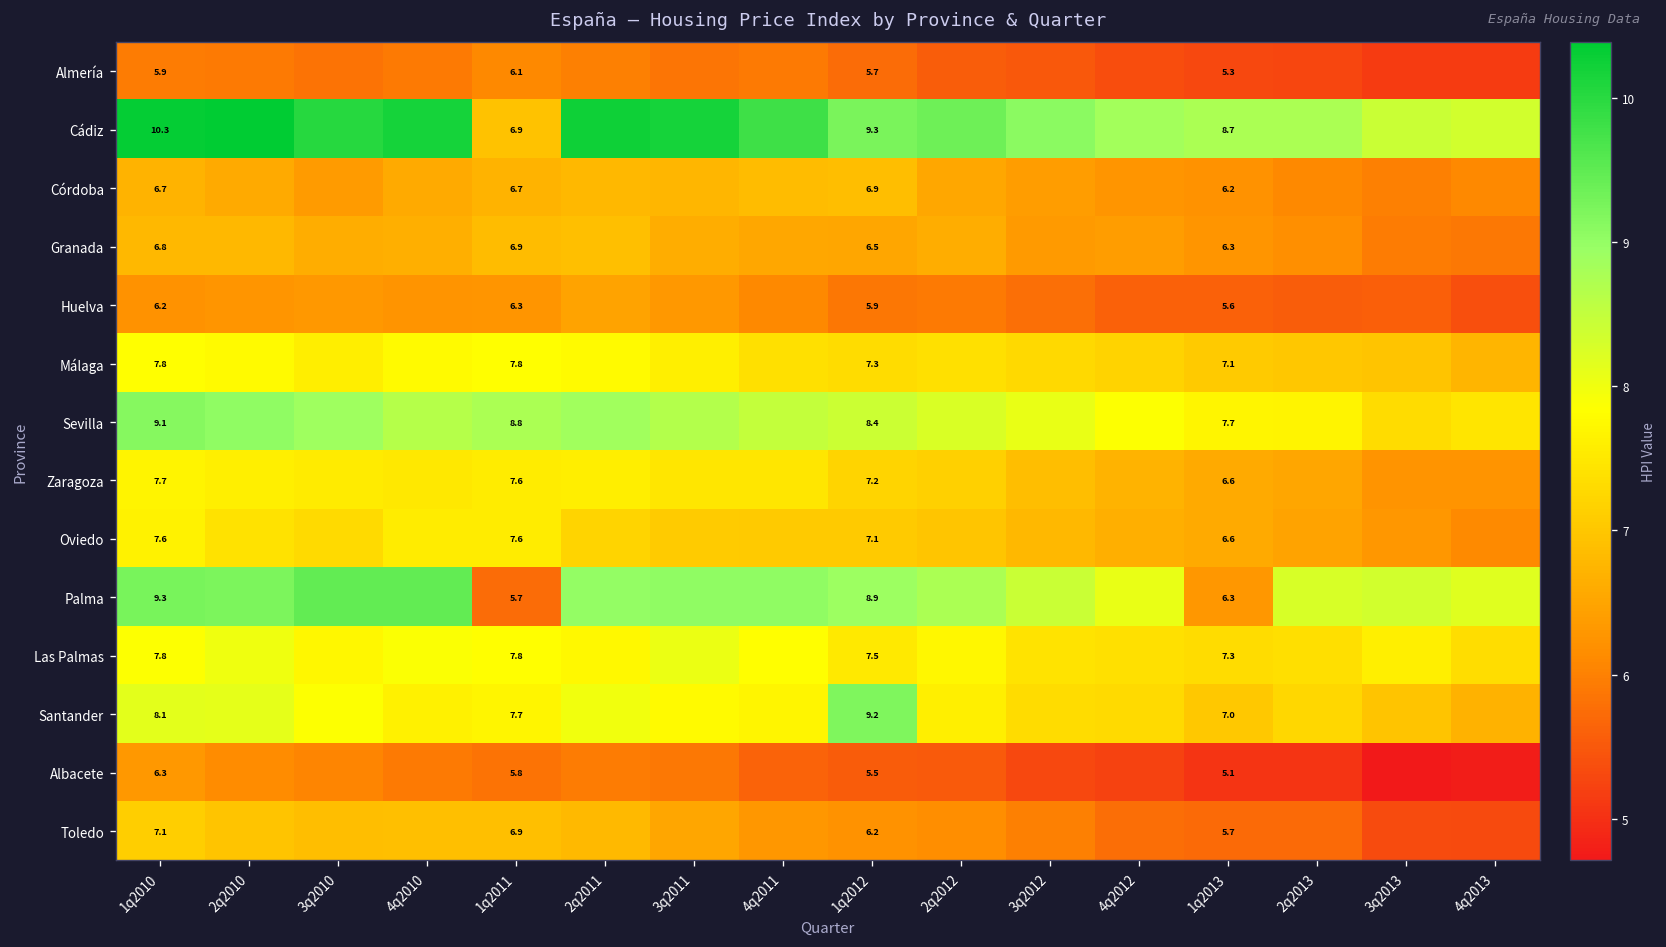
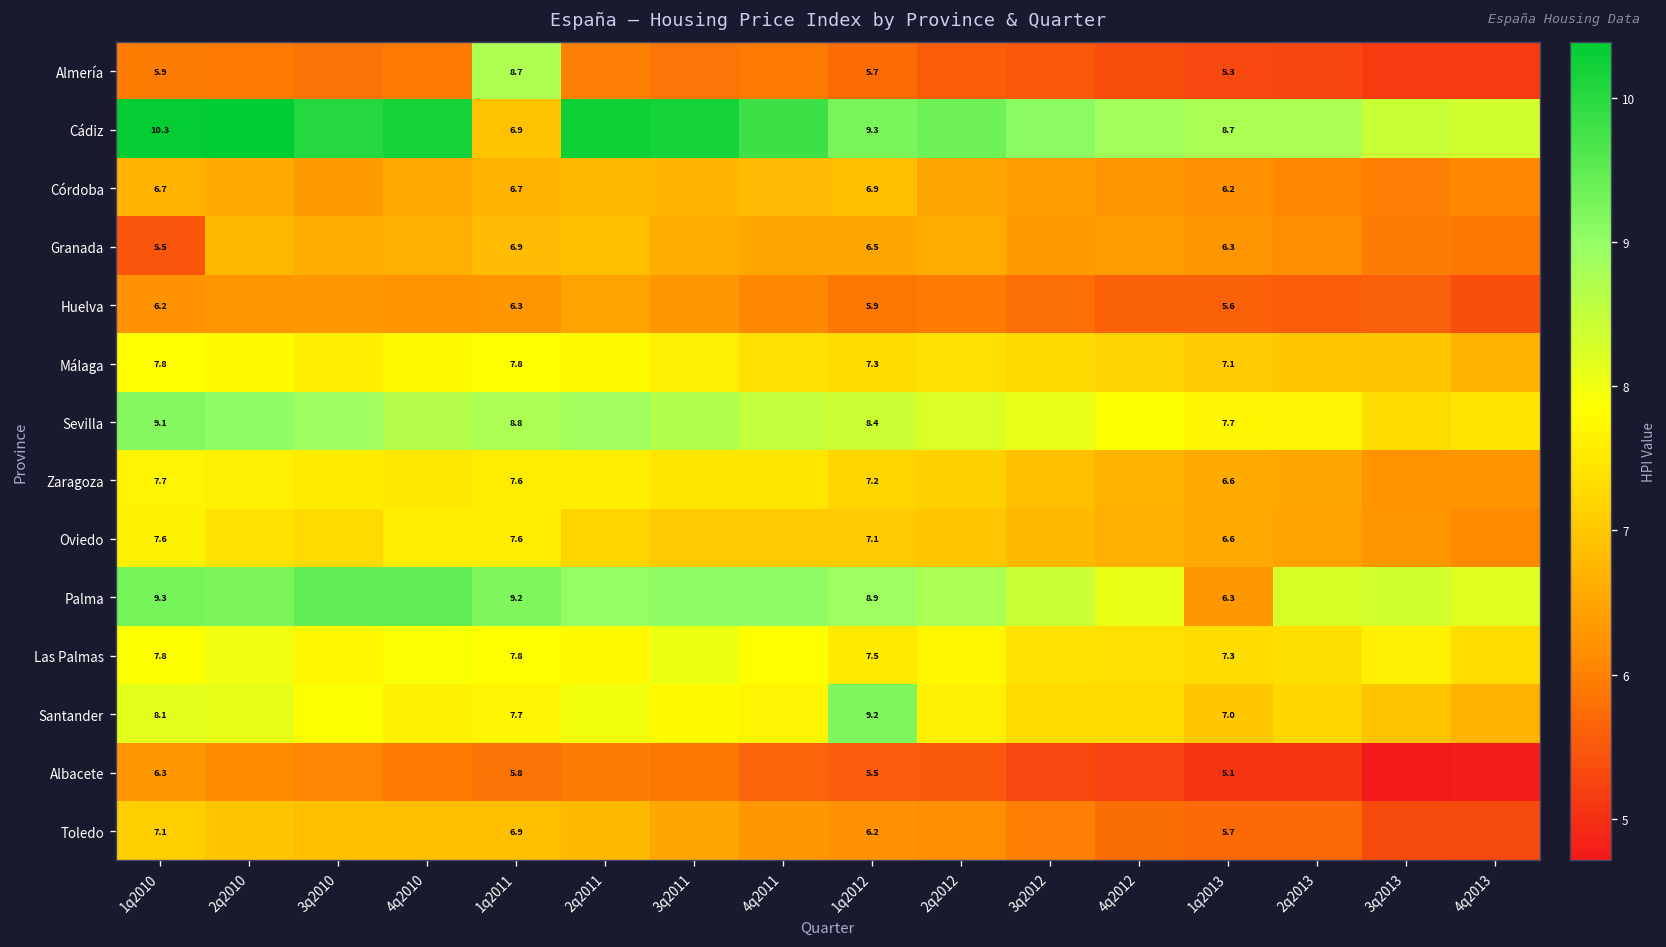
  {
    "Almería": {
      "1q2010": 5.9,
-     "1q2011": 6.1,
+     "1q2011": 8.7,
      "1q2012": 5.7,
      "1q2013": 5.3
    },
    "Cádiz": {
      "1q2010": 10.3,
      "1q2011": 6.9,
      "1q2012": 9.3,
      "1q2013": 8.7
    },
    "Córdoba": {
      "1q2010": 6.7,
      "1q2011": 6.7,
      "1q2012": 6.9,
      "1q2013": 6.2
    },
    "Granada": {
-     "1q2010": 6.8,
+     "1q2010": 5.5,
      "1q2011": 6.9,
      "1q2012": 6.5,
      "1q2013": 6.3
    },
    "Huelva": {
      "1q2010": 6.2,
      "1q2011": 6.3,
      "1q2012": 5.9,
      "1q2013": 5.6
    },
    "Málaga": {
      "1q2010": 7.8,
      "1q2011": 7.8,
      "1q2012": 7.3,
      "1q2013": 7.1
    },
    "Sevilla": {
      "1q2010": 9.1,
      "1q2011": 8.8,
      "1q2012": 8.4,
      "1q2013": 7.7
    },
    "Zaragoza": {
      "1q2010": 7.7,
      "1q2011": 7.6,
      "1q2012": 7.2,
      "1q2013": 6.6
    },
    "Oviedo": {
      "1q2010": 7.6,
      "1q2011": 7.6,
      "1q2012": 7.1,
      "1q2013": 6.6
    },
    "Palma": {
      "1q2010": 9.3,
-     "1q2011": 5.7,
+     "1q2011": 9.2,
      "1q2012": 8.9,
      "1q2013": 6.3
    },
    "Las Palmas": {
      "1q2010": 7.8,
      "1q2011": 7.8,
      "1q2012": 7.5,
      "1q2013": 7.3
    },
    "Santander": {
      "1q2010": 8.1,
      "1q2011": 7.7,
      "1q2012": 9.2,
      "1q2013": 7.0
    },
    "Albacete": {
      "1q2010": 6.3,
      "1q2011": 5.8,
      "1q2012": 5.5,
      "1q2013": 5.1
    },
    "Toledo": {
      "1q2010": 7.1,
      "1q2011": 6.9,
      "1q2012": 6.2,
      "1q2013": 5.7
    }
  }
